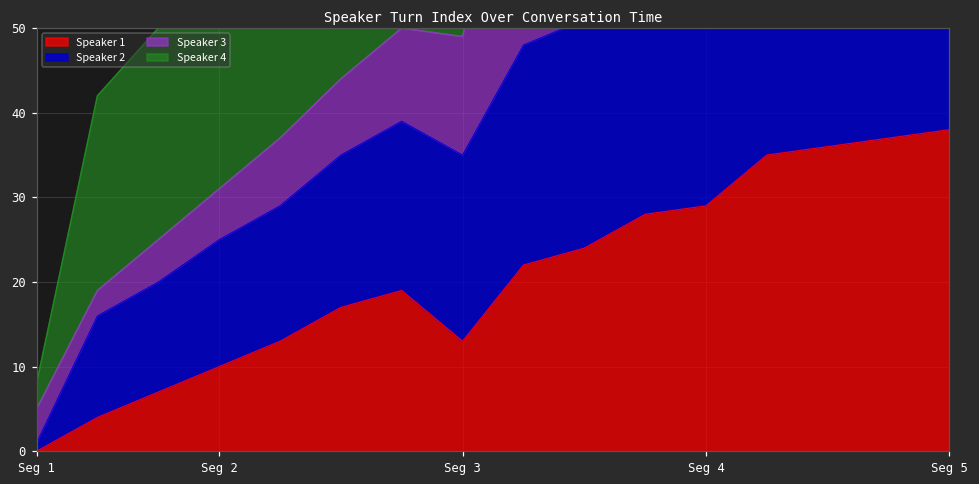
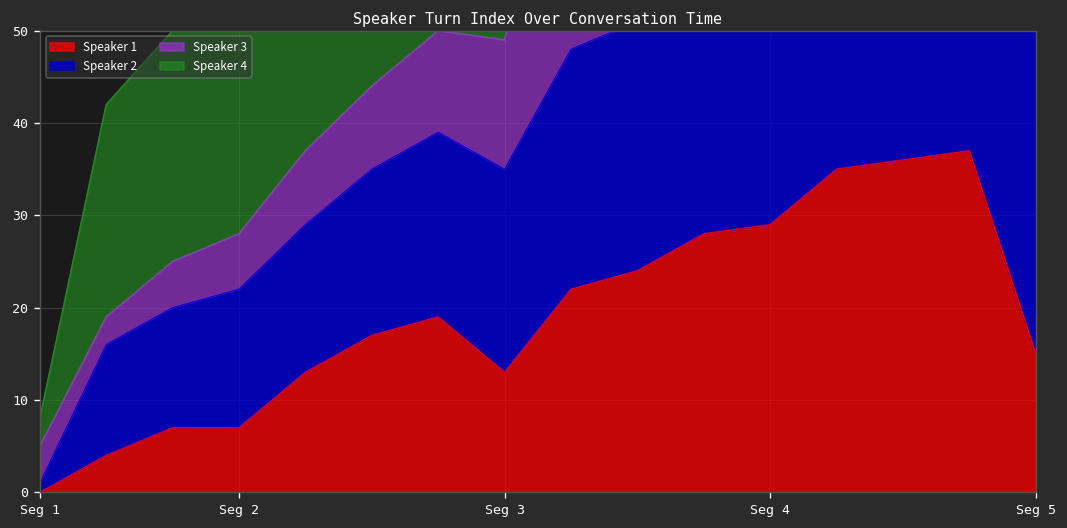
  {
    "Speaker 1": {
      "Seg 1": 0,
-     "Seg 2": 10,
+     "Seg 2": 7,
      "Seg 3": 13,
      "Seg 4": 29,
-     "Seg 5": 38
+     "Seg 5": 15
    },
    "Speaker 2": {
      "Seg 1": 1,
      "Seg 2": 15,
      "Seg 3": 22
    },
    "Speaker 3": {
      "Seg 1": 4,
      "Seg 2": 6,
      "Seg 3": 14
    },
    "Speaker 4": {
      "Seg 1": 3
    }
  }
